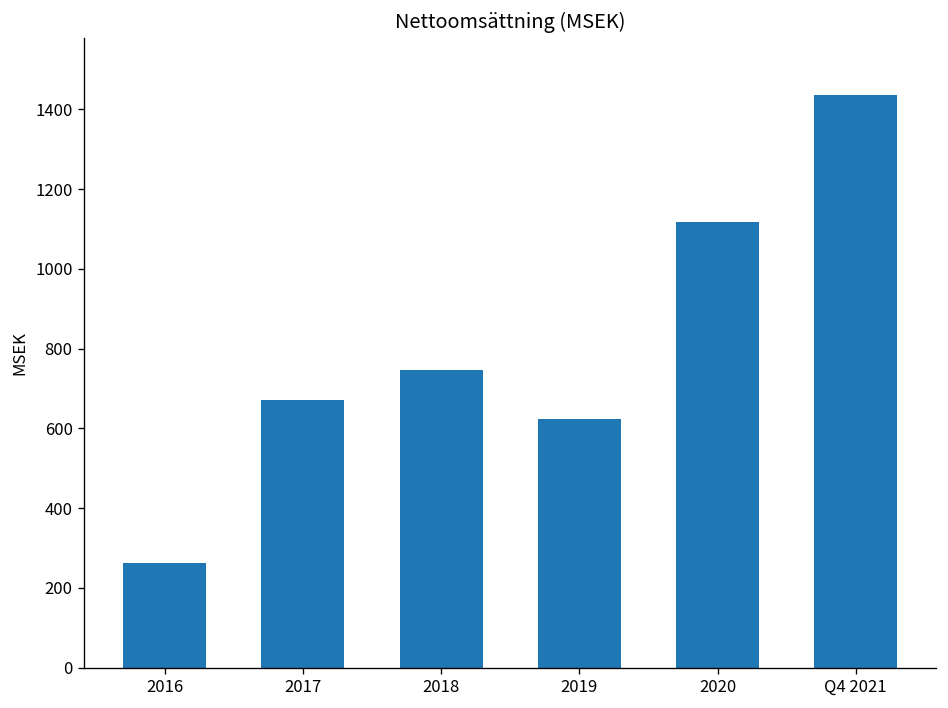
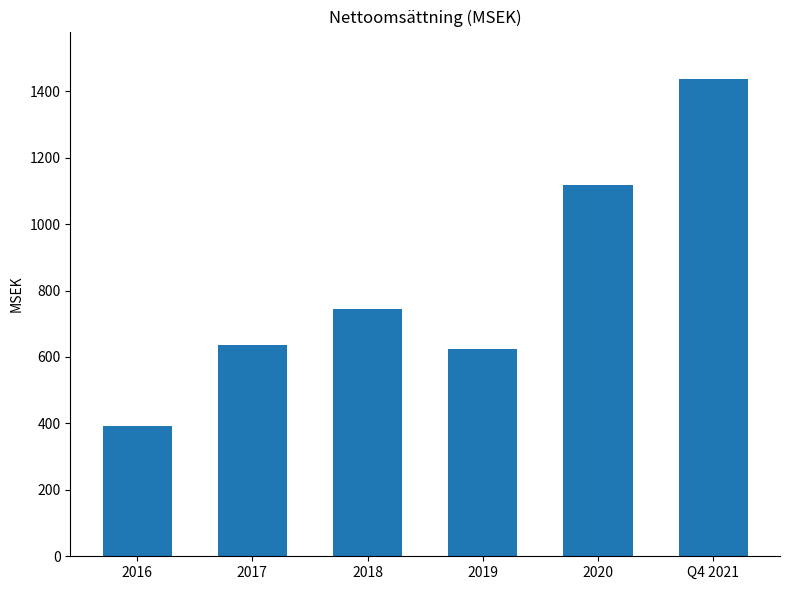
  {
-   "2016": 260,
-   "2017": 670,
+   "2016": 390,
+   "2017": 630,
    "2018": 750,
    "2019": 620,
    "2020": 1120,
    "Q4 2021": 1440
  }
